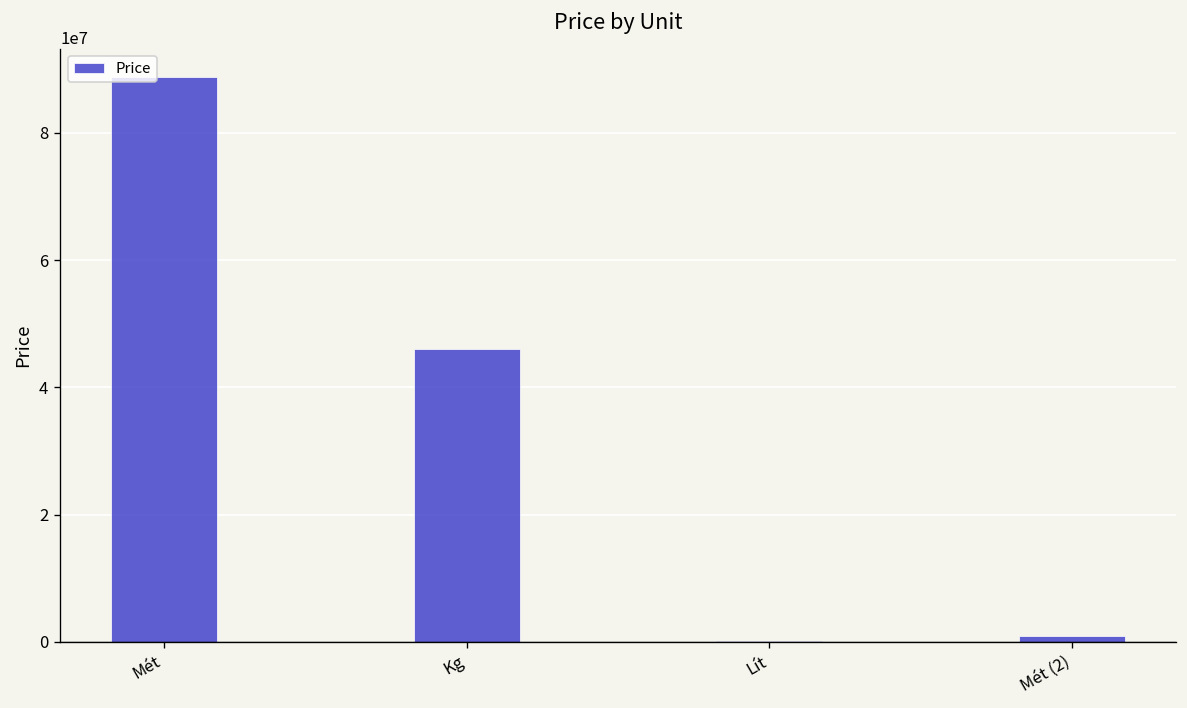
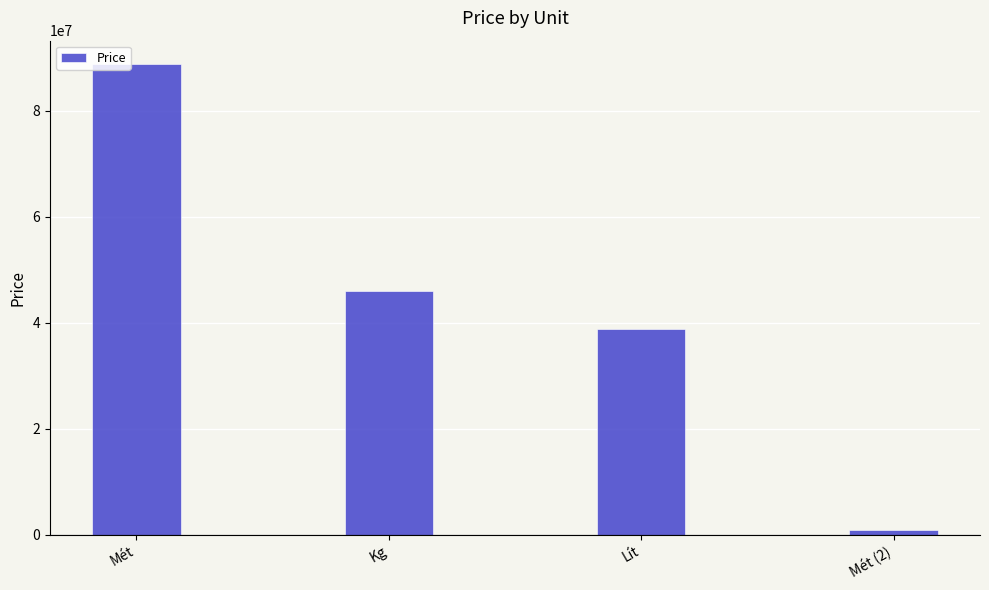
  {
    "Mét": 89000000,
    "Kg": 46000000,
-   "Lít": 0,
+   "Lít": 39000000,
    "Mét (2)": 1000000
  }
